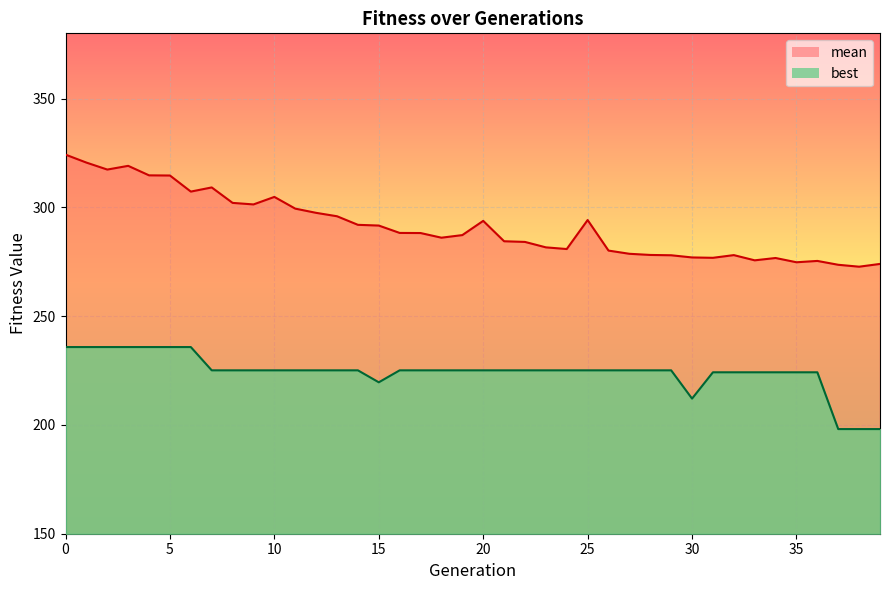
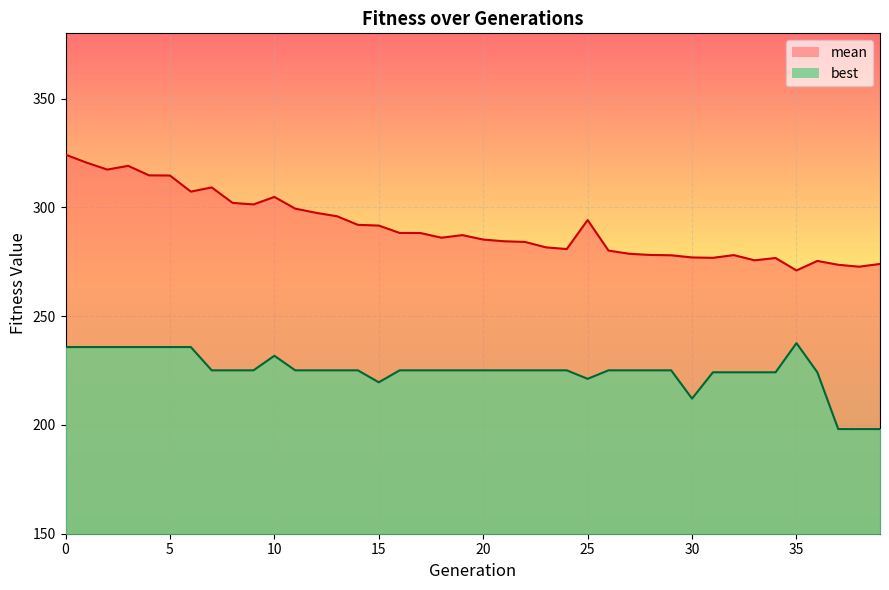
  {
    "mean": {
      "0": 324,
      "5": 315,
      "10": 305,
      "15": 292,
-     "20": 294,
+     "20": 285,
      "25": 294,
      "30": 277,
-     "35": 275
+     "35": 271
    },
    "best": {
      "0": 236,
      "5": 236,
-     "10": 225,
+     "10": 232,
      "15": 220,
      "20": 225,
-     "25": 225,
+     "25": 221,
      "30": 212,
-     "35": 224
+     "35": 238
    }
  }
